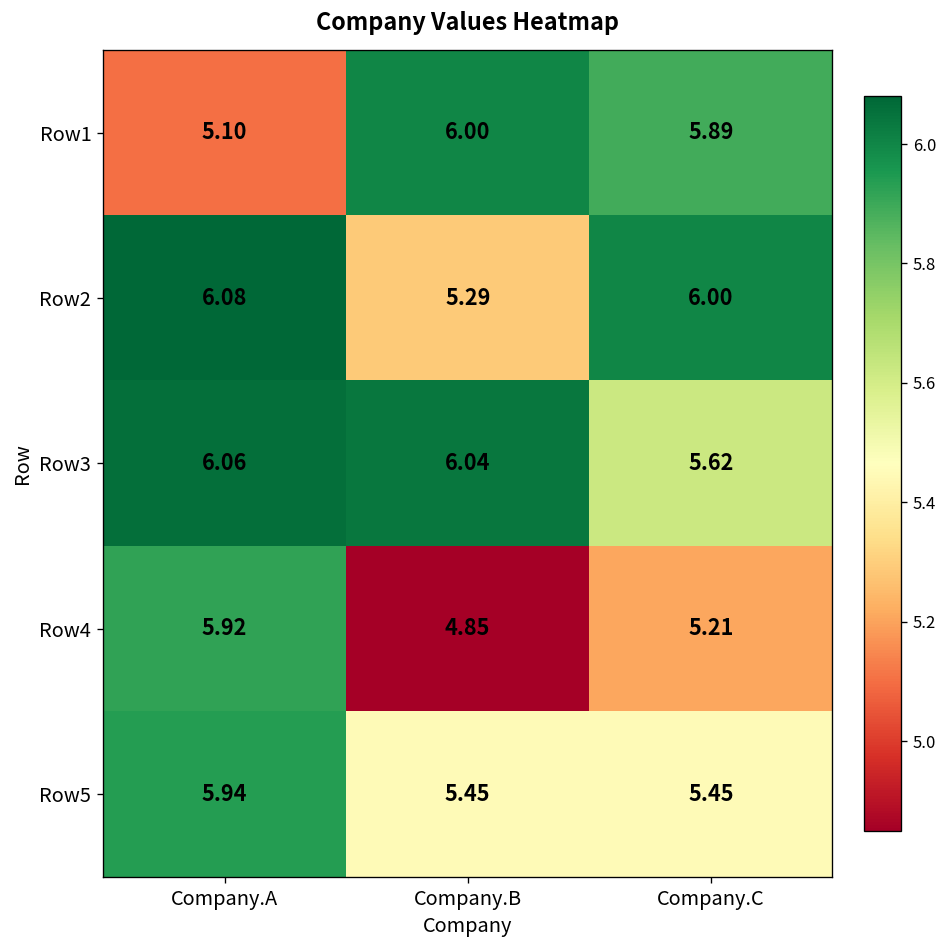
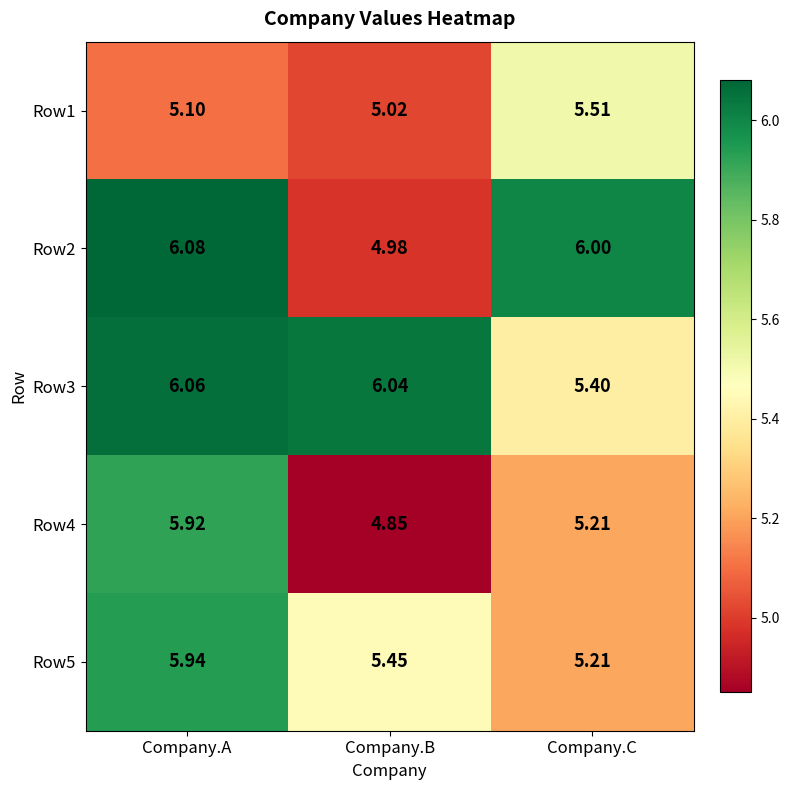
  {
    "Row1": {
      "Company.A": 5.10,
-     "Company.B": 6.00,
-     "Company.C": 5.89
+     "Company.B": 5.02,
+     "Company.C": 5.51
    },
    "Row2": {
      "Company.A": 6.08,
-     "Company.B": 5.29,
+     "Company.B": 4.98,
      "Company.C": 6.00
    },
    "Row3": {
      "Company.A": 6.06,
      "Company.B": 6.04,
-     "Company.C": 5.62
+     "Company.C": 5.40
    },
    "Row4": {
      "Company.A": 5.92,
      "Company.B": 4.85,
      "Company.C": 5.21
    },
    "Row5": {
      "Company.A": 5.94,
      "Company.B": 5.45,
-     "Company.C": 5.45
+     "Company.C": 5.21
    }
  }
